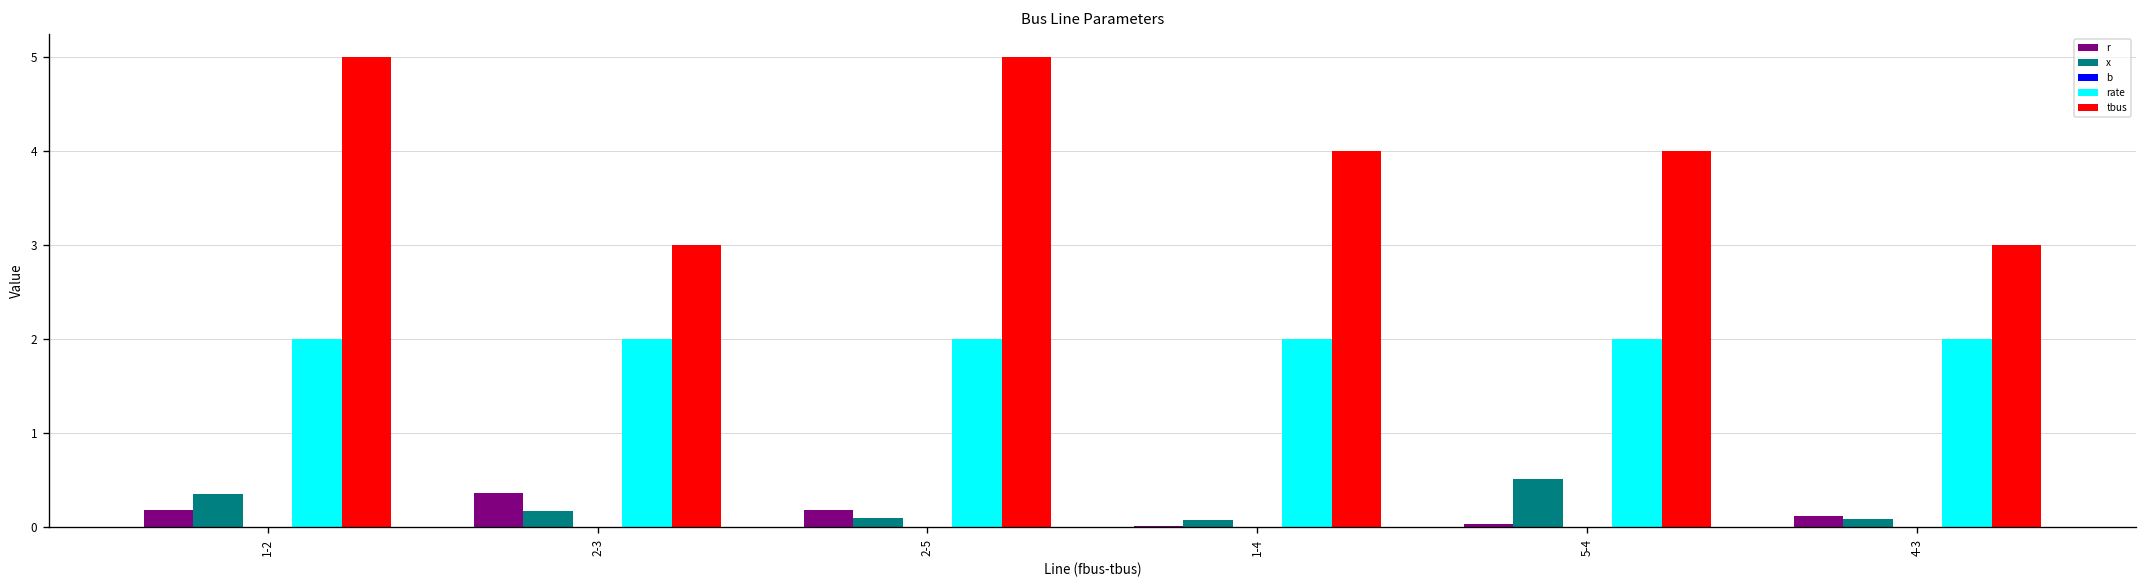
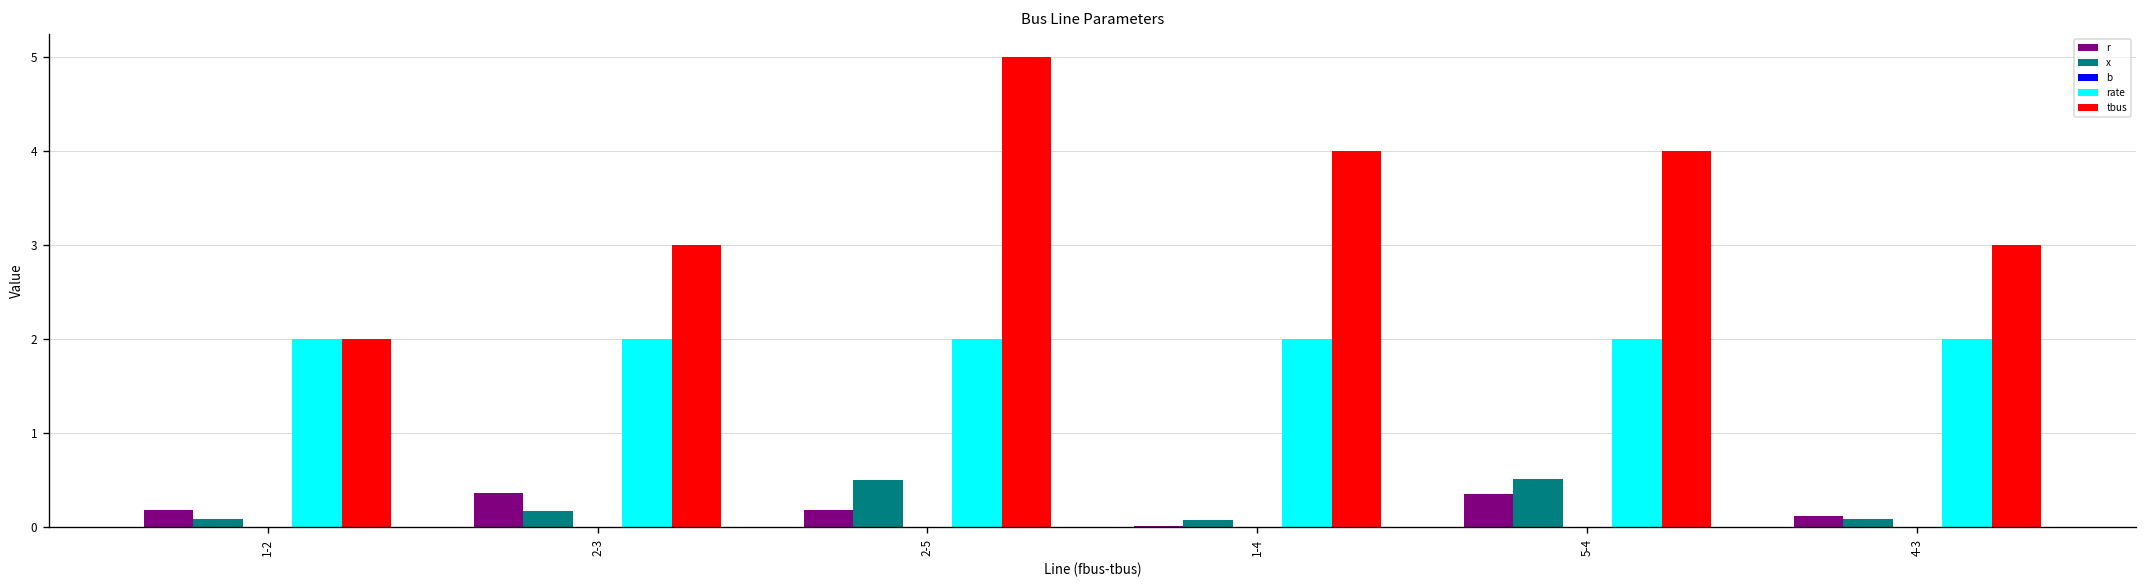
  {
    "r": {
      "1-2": 0.2,
      "2-3": 0.4,
      "2-5": 0.2,
-     "5-4": 0.0,
+     "5-4": 0.4,
      "4-3": 0.1
    },
    "x": {
-     "1-2": 0.4,
+     "1-2": 0.1,
      "2-3": 0.2,
-     "2-5": 0.1,
+     "2-5": 0.5,
      "1-4": 0.1,
      "5-4": 0.5,
      "4-3": 0.1
    },
    "b": {
      "1-2": 0.0,
      "2-3": 0.0,
      "2-5": 0.0,
      "1-4": 0.0,
      "5-4": 0.0,
      "4-3": 0.0
    },
    "rate": {
      "1-2": 2.0,
      "2-3": 2.0,
      "2-5": 2.0,
      "1-4": 2.0,
      "5-4": 2.0,
      "4-3": 2.0
    },
    "tbus": {
-     "1-2": 5,
+     "1-2": 2,
      "2-3": 3,
      "2-5": 5,
      "1-4": 4,
      "5-4": 4,
      "4-3": 3
    }
  }
